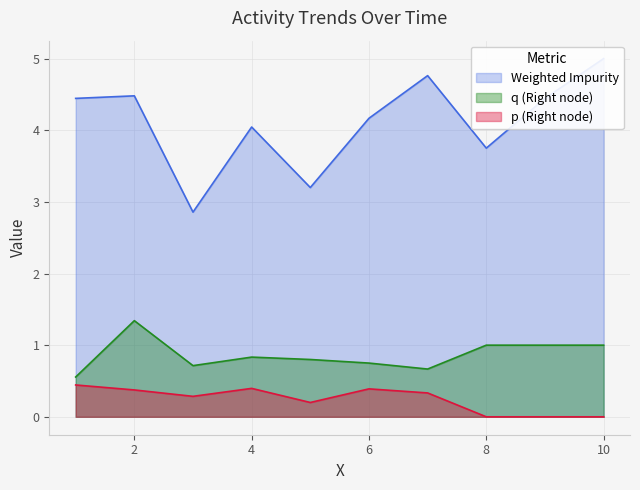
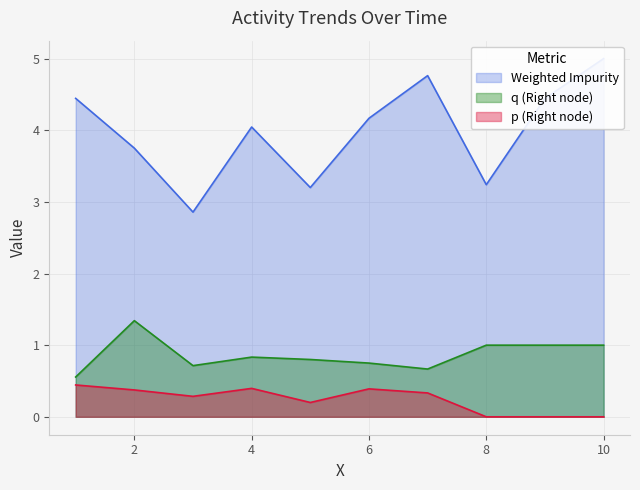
  {
    "Weighted Impurity": {
-     "2": 4.5,
+     "2": 3.8,
      "4": 4.0,
      "6": 4.2,
-     "8": 3.8
+     "8": 3.2
    },
    "q (Right node)": {
      "2": 1.3,
      "4": 0.8,
      "6": 0.8,
      "8": 1.0,
      "10": 1.0
    },
    "p (Right node)": {
      "2": 0.4,
      "4": 0.4,
      "6": 0.4,
      "8": 0.0,
      "10": 0.0
    }
  }
